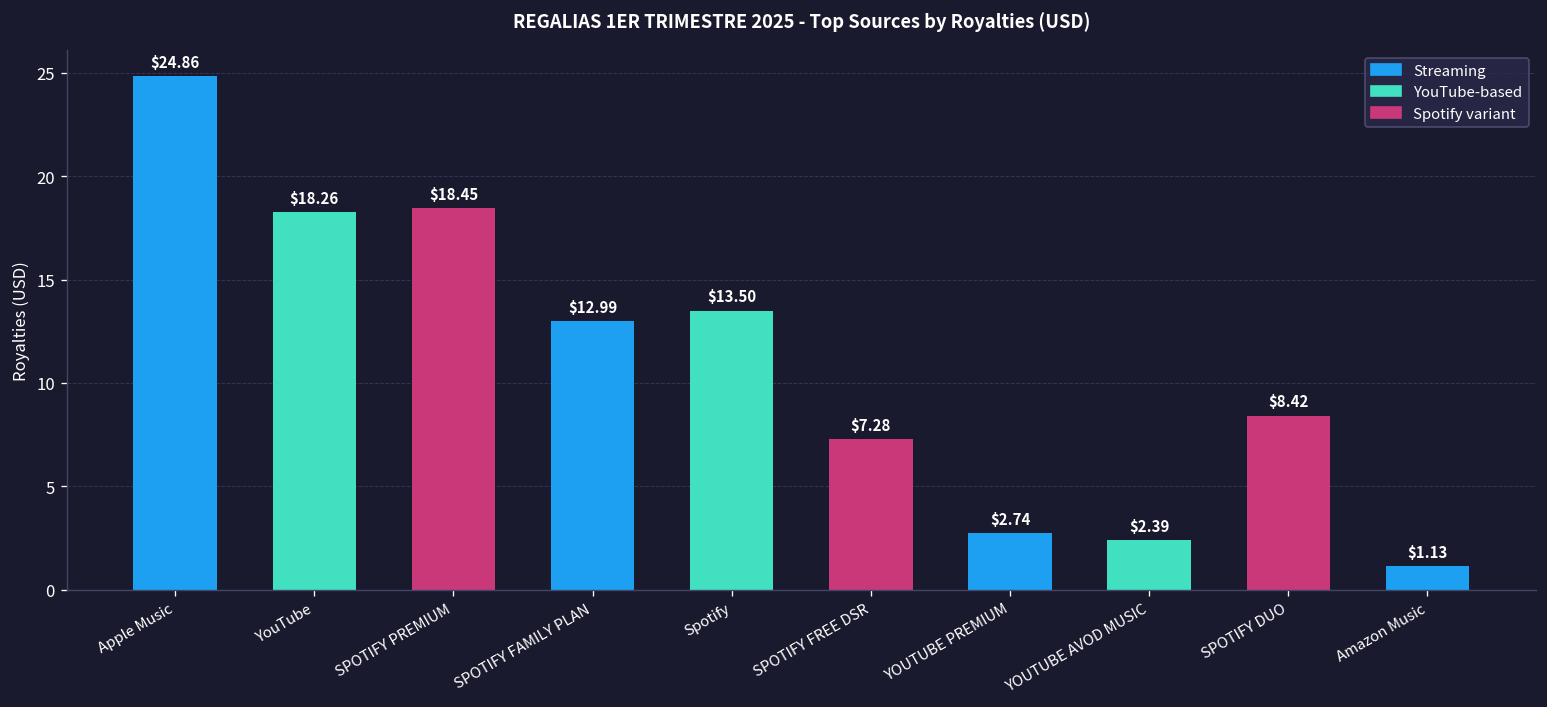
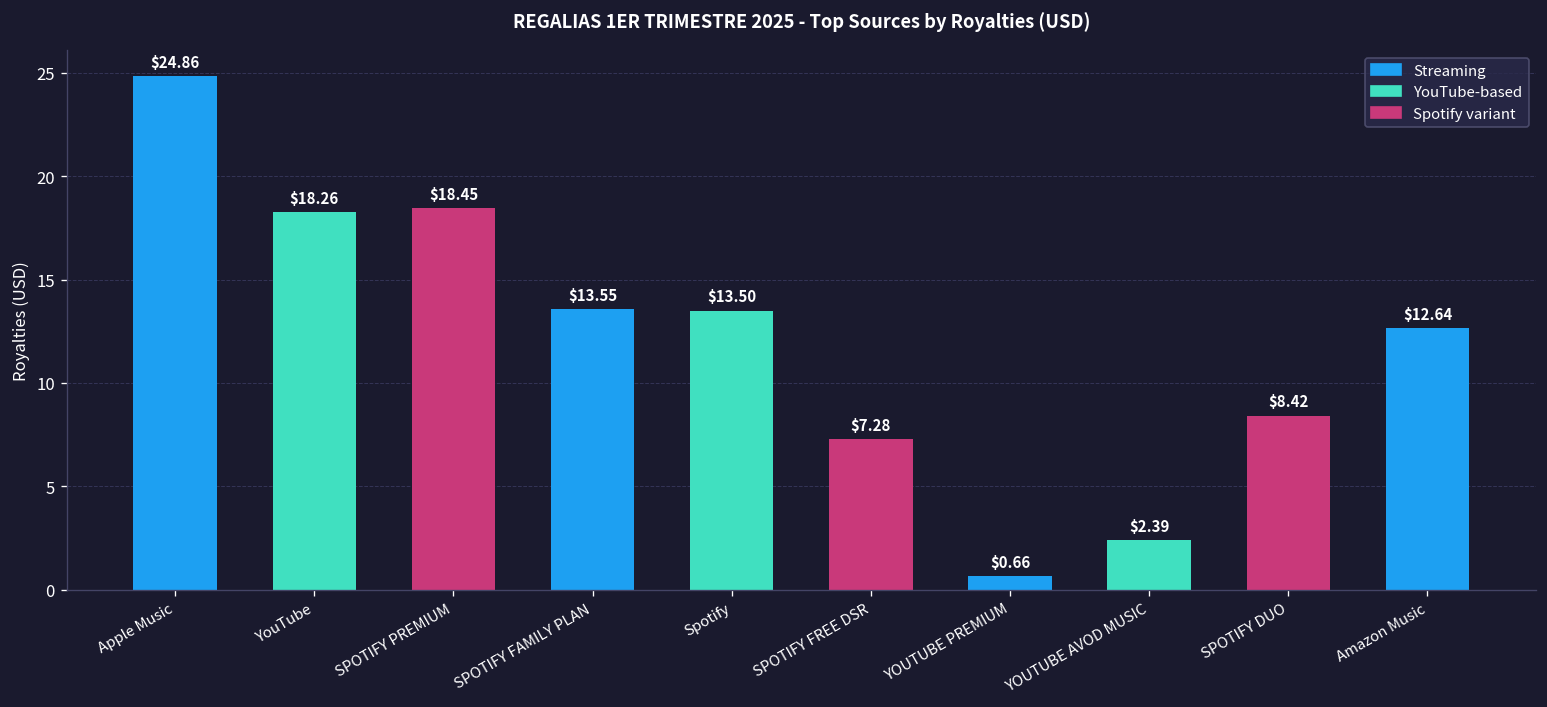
  {
    "Apple Music": "$24.86",
    "YouTube": "$18.26",
    "SPOTIFY PREMIUM": "$18.45",
-   "SPOTIFY FAMILY PLAN": "$12.99",
+   "SPOTIFY FAMILY PLAN": "$13.55",
    "Spotify": "$13.50",
    "SPOTIFY FREE DSR": "$7.28",
-   "YOUTUBE PREMIUM": "$2.74",
+   "YOUTUBE PREMIUM": "$0.66",
    "YOUTUBE AVOD MUSIC": "$2.39",
    "SPOTIFY DUO": "$8.42",
-   "Amazon Music": "$1.13"
+   "Amazon Music": "$12.64"
  }
